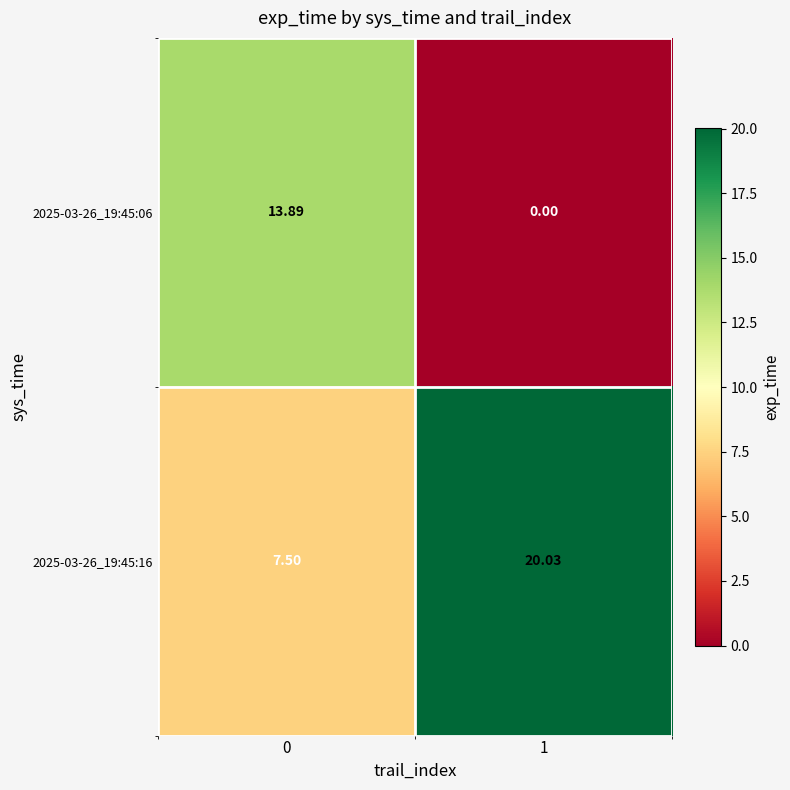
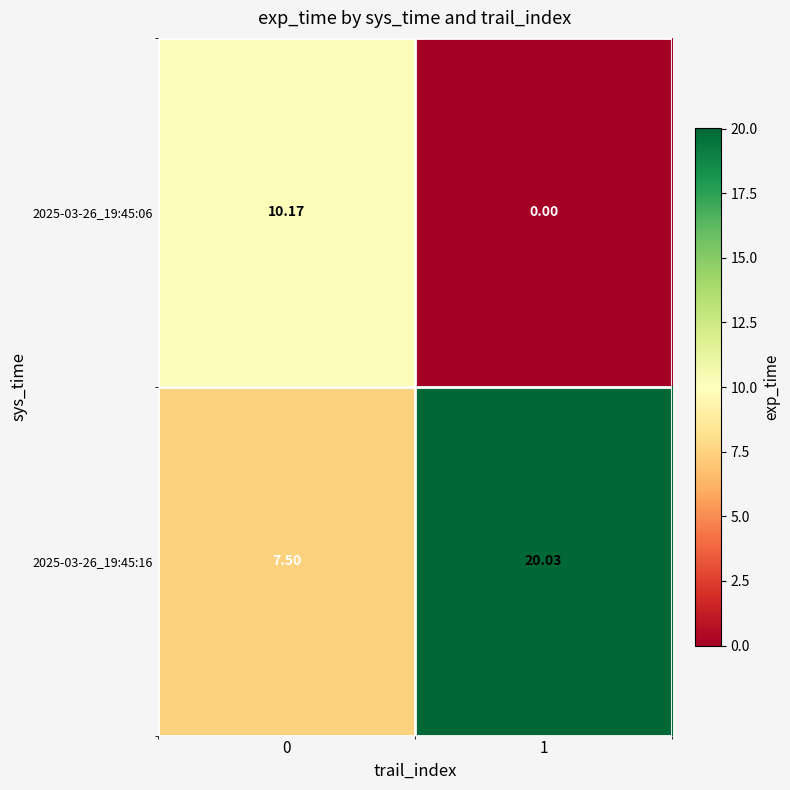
  {
    "2025-03-26_19:45:06": {
-     "0": 13.89,
+     "0": 10.17,
      "1": 0.00
    },
    "2025-03-26_19:45:16": {
      "0": 7.50,
      "1": 20.03
    }
  }
